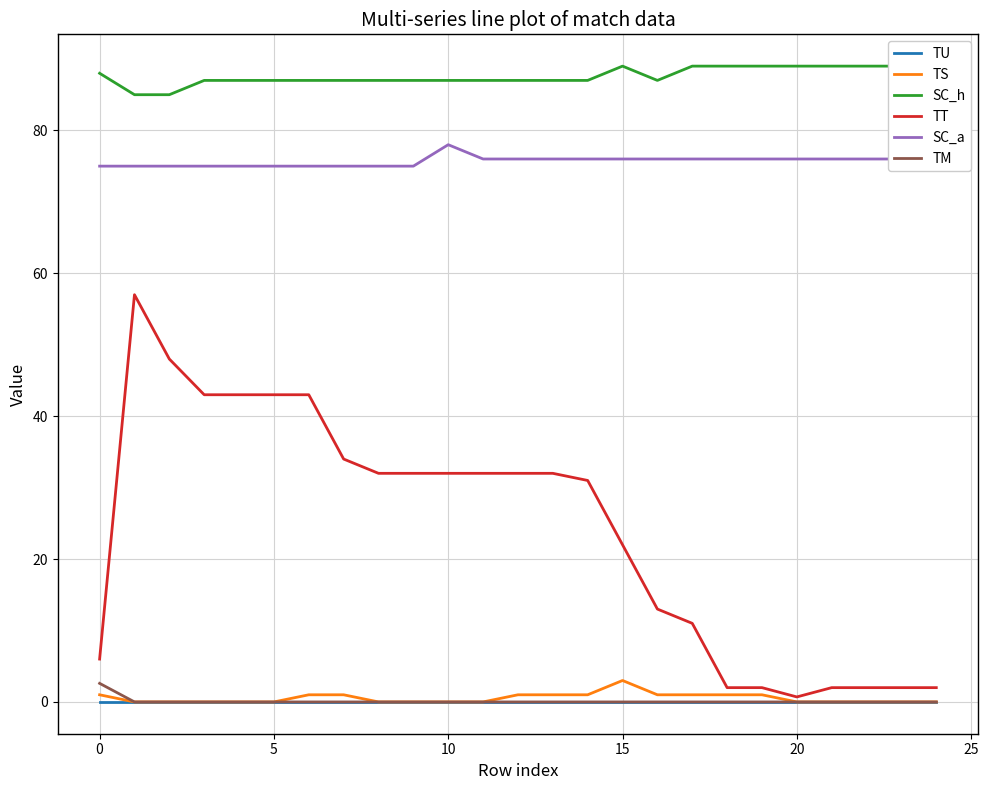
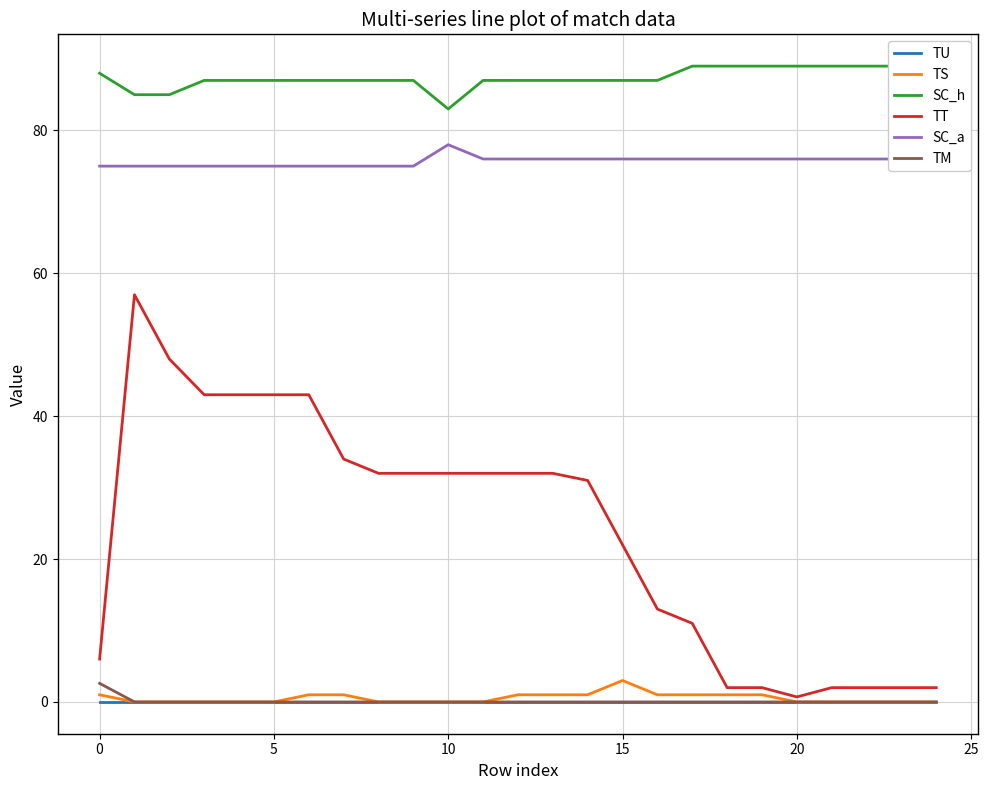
  {
    "TU": {
      "0": 0
    },
    "TS": {
      "0": 1,
      "15": 3
    },
    "SC_h": {
      "0": 88,
      "5": 87,
-     "10": 87,
-     "15": 89,
+     "10": 83,
+     "15": 87,
      "20": 89
    },
    "TT": {
      "0": 6,
      "5": 43,
      "10": 32,
      "15": 22,
      "20": 1
    },
    "SC_a": {
      "0": 75,
      "5": 75,
      "10": 78,
      "15": 76,
      "20": 76
    },
    "TM": {
      "0": 3
    }
  }
